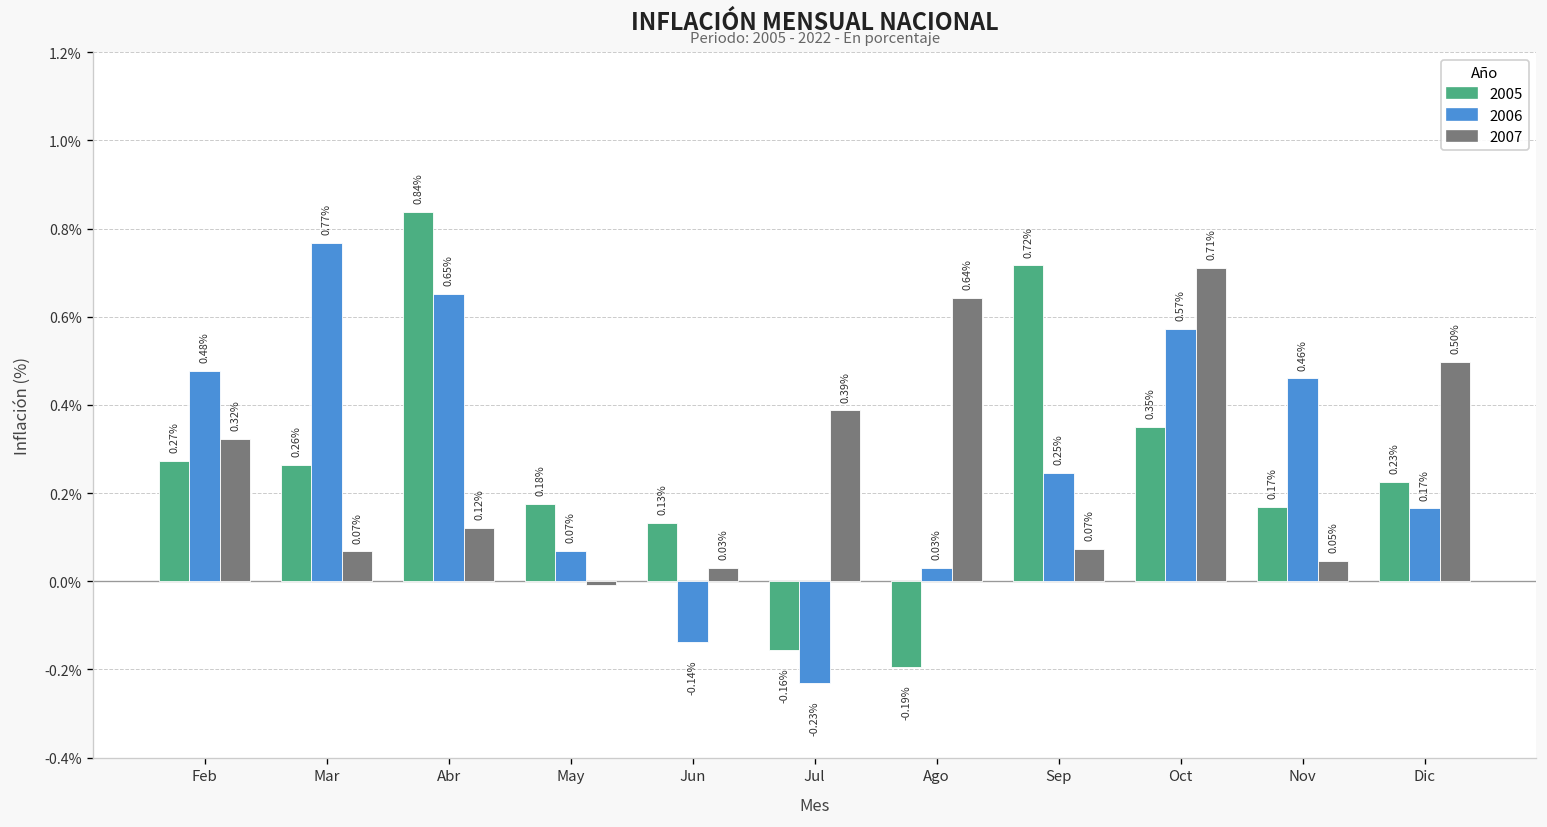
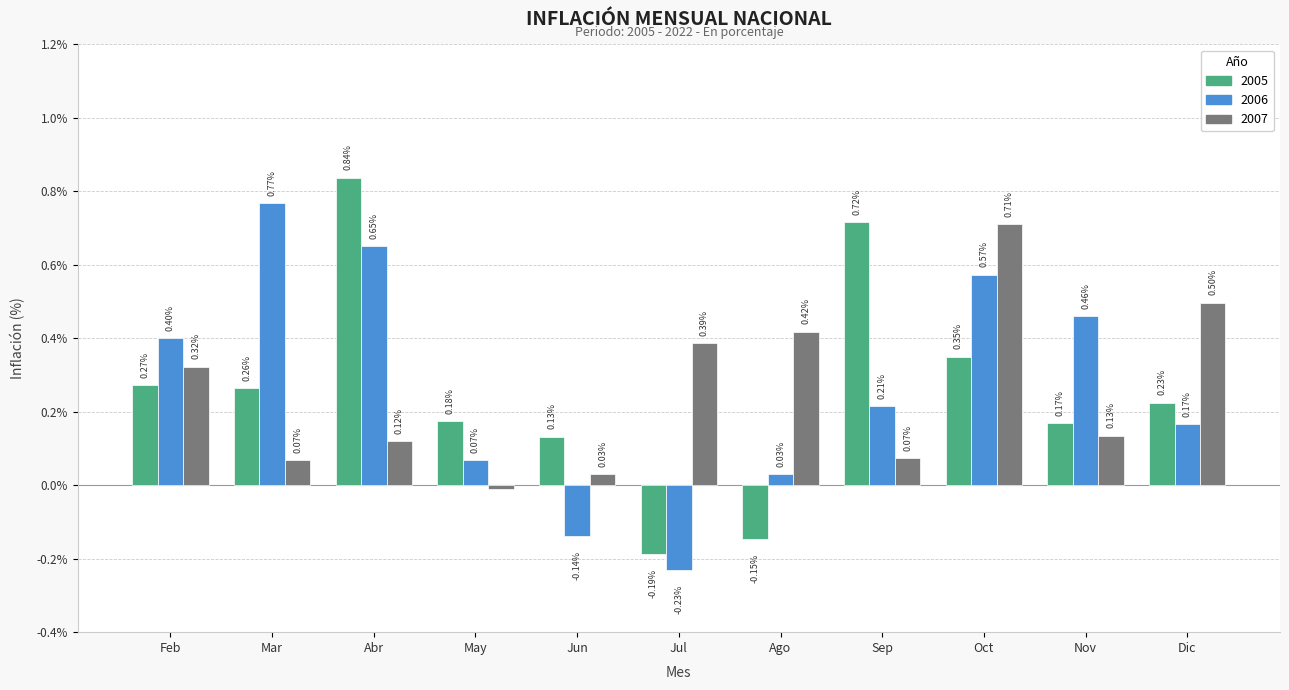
  {
    "2005": {
      "Feb": "0.27%",
      "Mar": "0.26%",
      "Abr": "0.84%",
      "May": "0.18%",
      "Jun": "0.13%",
-     "Jul": "-0.16%",
-     "Ago": "-0.19%",
+     "Jul": "-0.19%",
+     "Ago": "-0.15%",
      "Sep": "0.72%",
      "Oct": "0.35%",
      "Nov": "0.17%",
      "Dic": "0.23%"
    },
    "2006": {
-     "Feb": "0.48%",
+     "Feb": "0.40%",
      "Mar": "0.77%",
      "Abr": "0.65%",
      "May": "0.07%",
      "Jun": "-0.14%",
      "Jul": "-0.23%",
      "Ago": "0.03%",
-     "Sep": "0.25%",
+     "Sep": "0.21%",
      "Oct": "0.57%",
      "Nov": "0.46%",
      "Dic": "0.17%"
    },
    "2007": {
      "Feb": "0.32%",
      "Mar": "0.07%",
      "Abr": "0.12%",
      "Jun": "0.03%",
      "Jul": "0.39%",
-     "Ago": "0.64%",
+     "Ago": "0.42%",
      "Sep": "0.07%",
      "Oct": "0.71%",
-     "Nov": "0.05%",
+     "Nov": "0.13%",
      "Dic": "0.50%"
    }
  }
